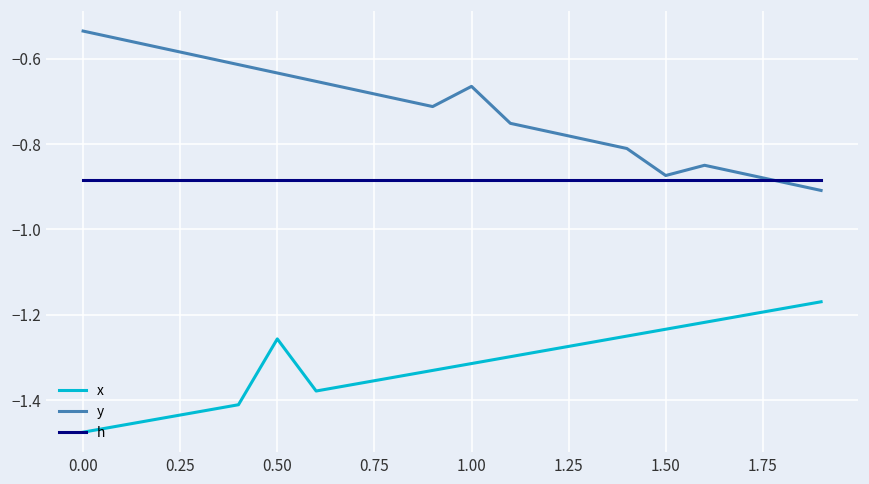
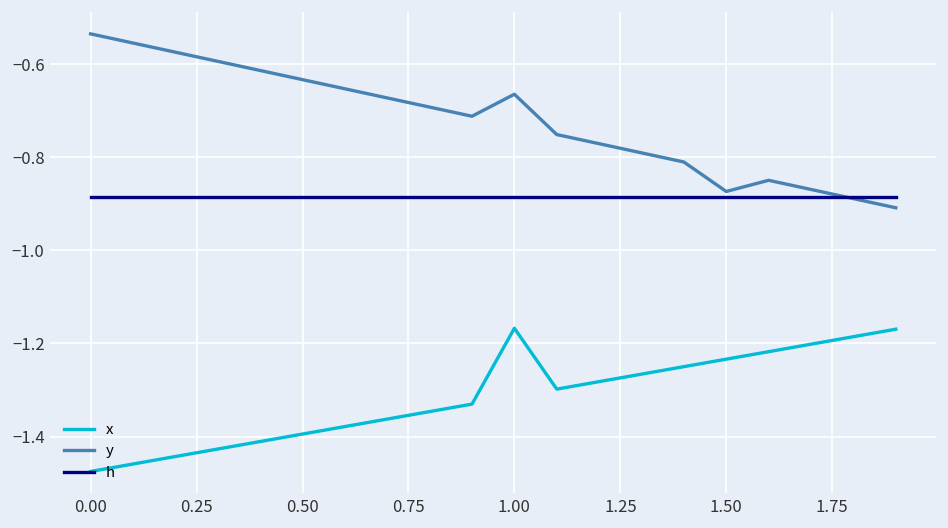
  {
    "x": {
      "0.00": -1.48,
-     "0.50": -1.26,
-     "1.00": -1.31,
+     "0.50": -1.39,
+     "1.00": -1.17,
      "1.50": -1.23
    },
    "y": {
      "0.00": -0.54,
      "0.50": -0.63,
      "1.00": -0.66,
      "1.50": -0.87
    },
    "h": {
      "0.00": -0.89,
      "0.50": -0.89,
      "1.00": -0.89,
      "1.50": -0.89
    }
  }
